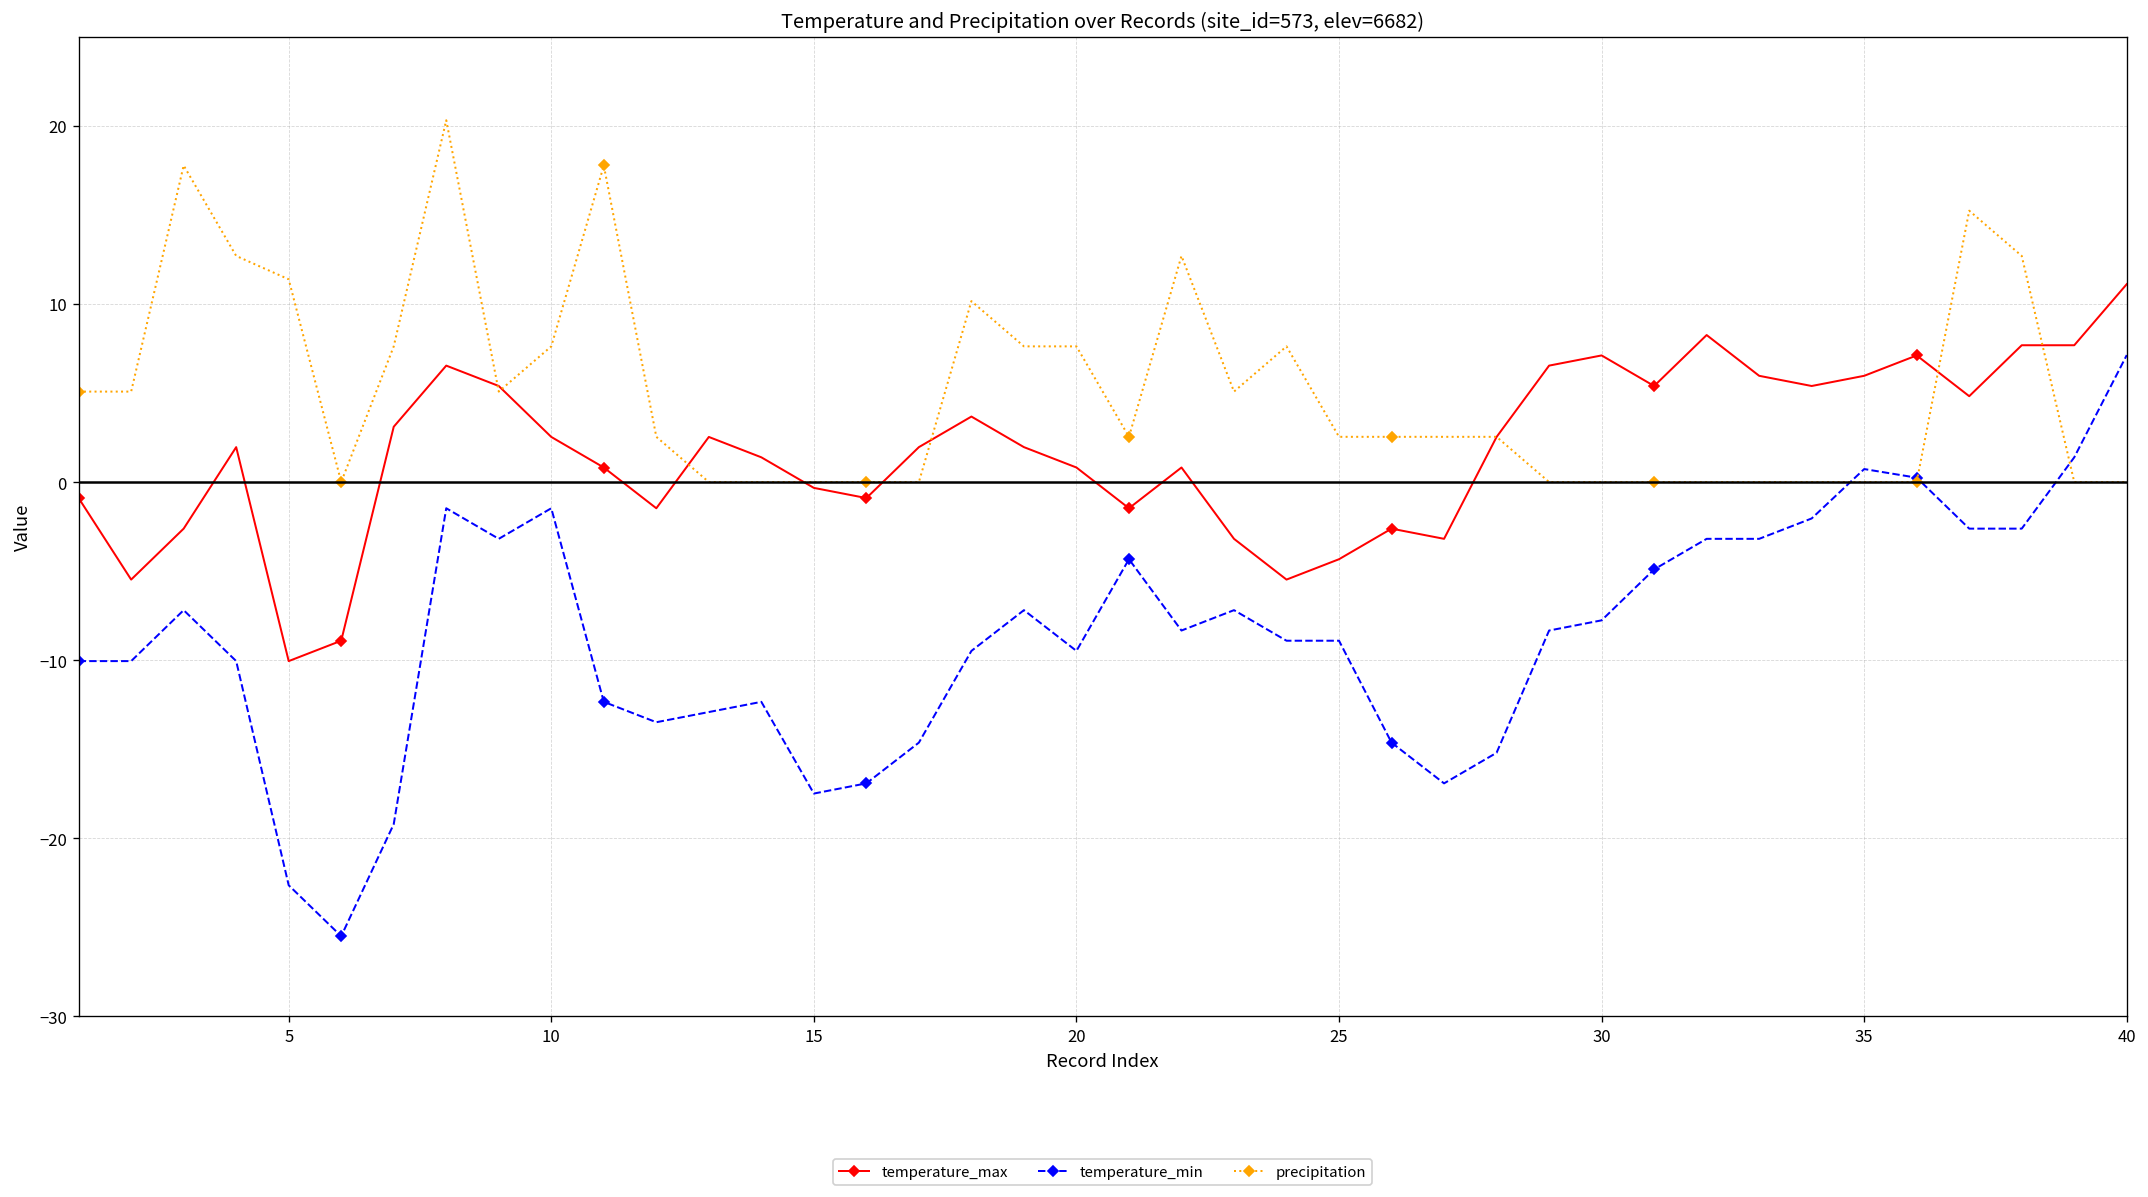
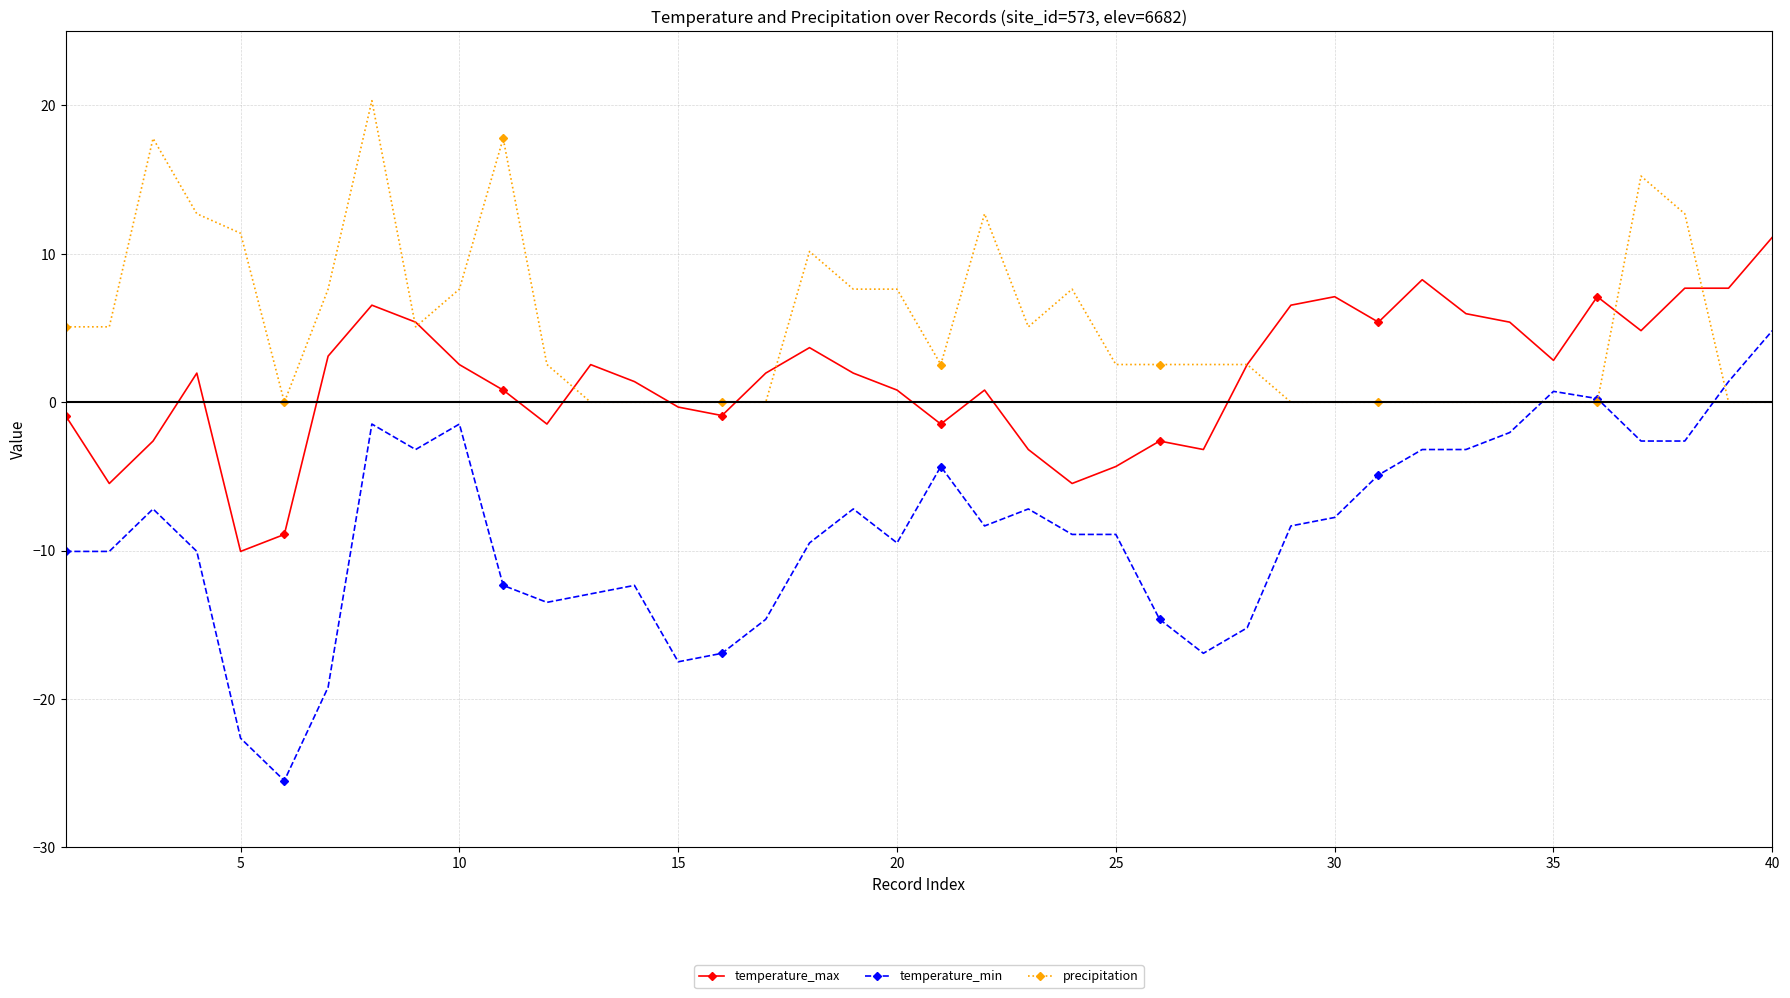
  {
    "temperature_max": {
      "5": -10.1,
      "10": 2.5,
      "15": -0.3,
      "20": 0.8,
      "25": -4.3,
      "30": 7.1,
-     "35": 6.0,
+     "35": 2.8,
      "40": 11.1
    },
    "temperature_min": {
      "5": -22.6,
      "10": -1.5,
      "15": -17.5,
      "20": -9.5,
      "25": -8.9,
      "30": -7.8,
      "35": 0.7,
-     "40": 7.1
+     "40": 4.8
    },
    "precipitation": {
      "5": 11.4,
      "10": 7.6,
      "15": 0.0,
      "20": 7.6,
      "25": 2.5,
      "30": 0.0,
      "35": 0.0,
      "40": 0.0
    }
  }
